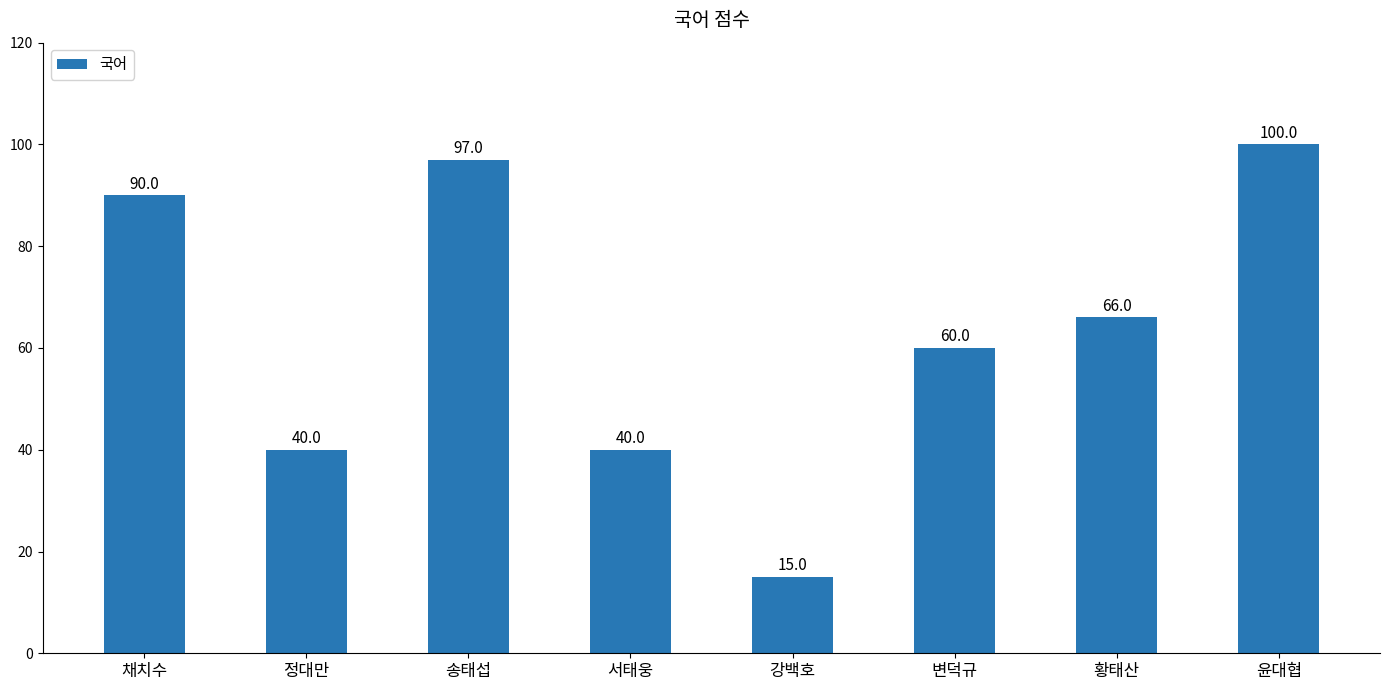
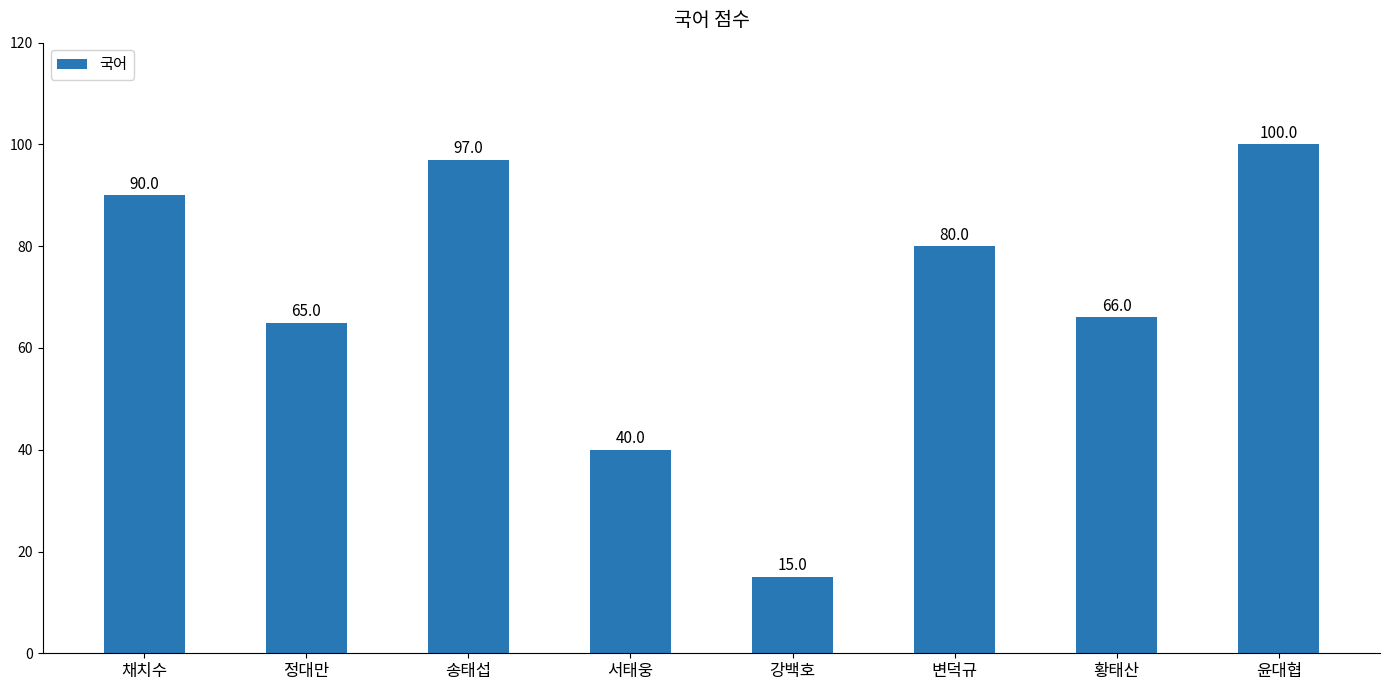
  {
    "채치수": 90.0,
-   "정대만": 40.0,
+   "정대만": 65.0,
    "송태섭": 97.0,
    "서태웅": 40.0,
    "강백호": 15.0,
-   "변덕규": 60.0,
+   "변덕규": 80.0,
    "황태산": 66.0,
    "윤대협": 100.0
  }
